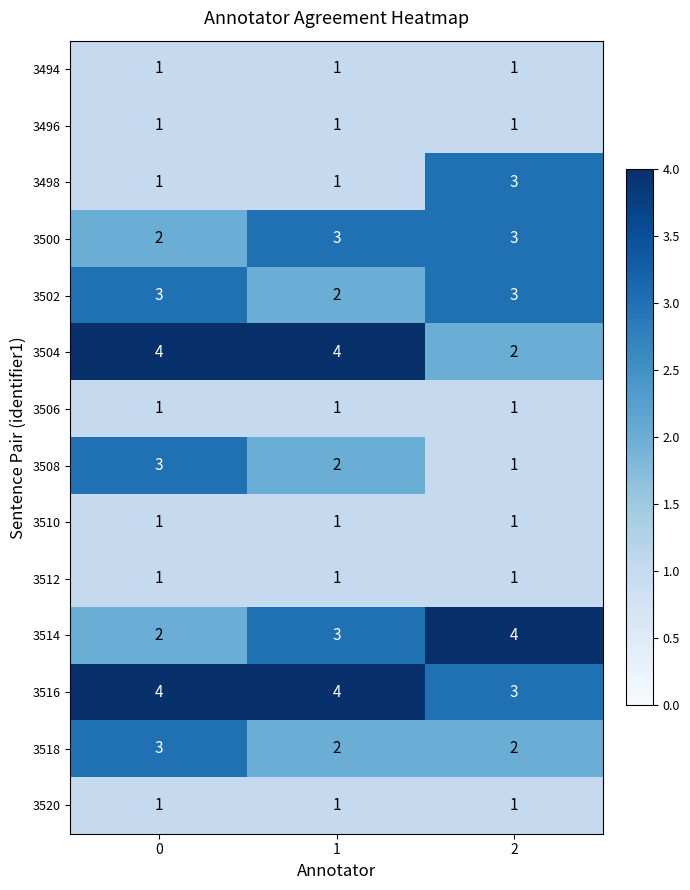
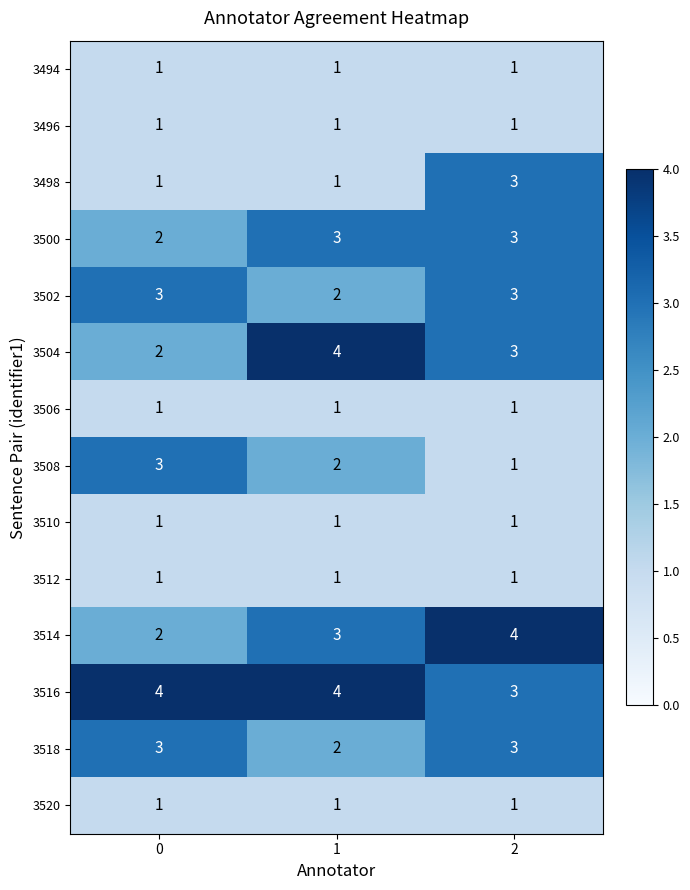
  {
    "3494": {
      "0": 1,
      "1": 1,
      "2": 1
    },
    "3496": {
      "0": 1,
      "1": 1,
      "2": 1
    },
    "3498": {
      "0": 1,
      "1": 1,
      "2": 3
    },
    "3500": {
      "0": 2,
      "1": 3,
      "2": 3
    },
    "3502": {
      "0": 3,
      "1": 2,
      "2": 3
    },
    "3504": {
-     "0": 4,
+     "0": 2,
      "1": 4,
-     "2": 2
+     "2": 3
    },
    "3506": {
      "0": 1,
      "1": 1,
      "2": 1
    },
    "3508": {
      "0": 3,
      "1": 2,
      "2": 1
    },
    "3510": {
      "0": 1,
      "1": 1,
      "2": 1
    },
    "3512": {
      "0": 1,
      "1": 1,
      "2": 1
    },
    "3514": {
      "0": 2,
      "1": 3,
      "2": 4
    },
    "3516": {
      "0": 4,
      "1": 4,
      "2": 3
    },
    "3518": {
      "0": 3,
      "1": 2,
-     "2": 2
+     "2": 3
    },
    "3520": {
      "0": 1,
      "1": 1,
      "2": 1
    }
  }
